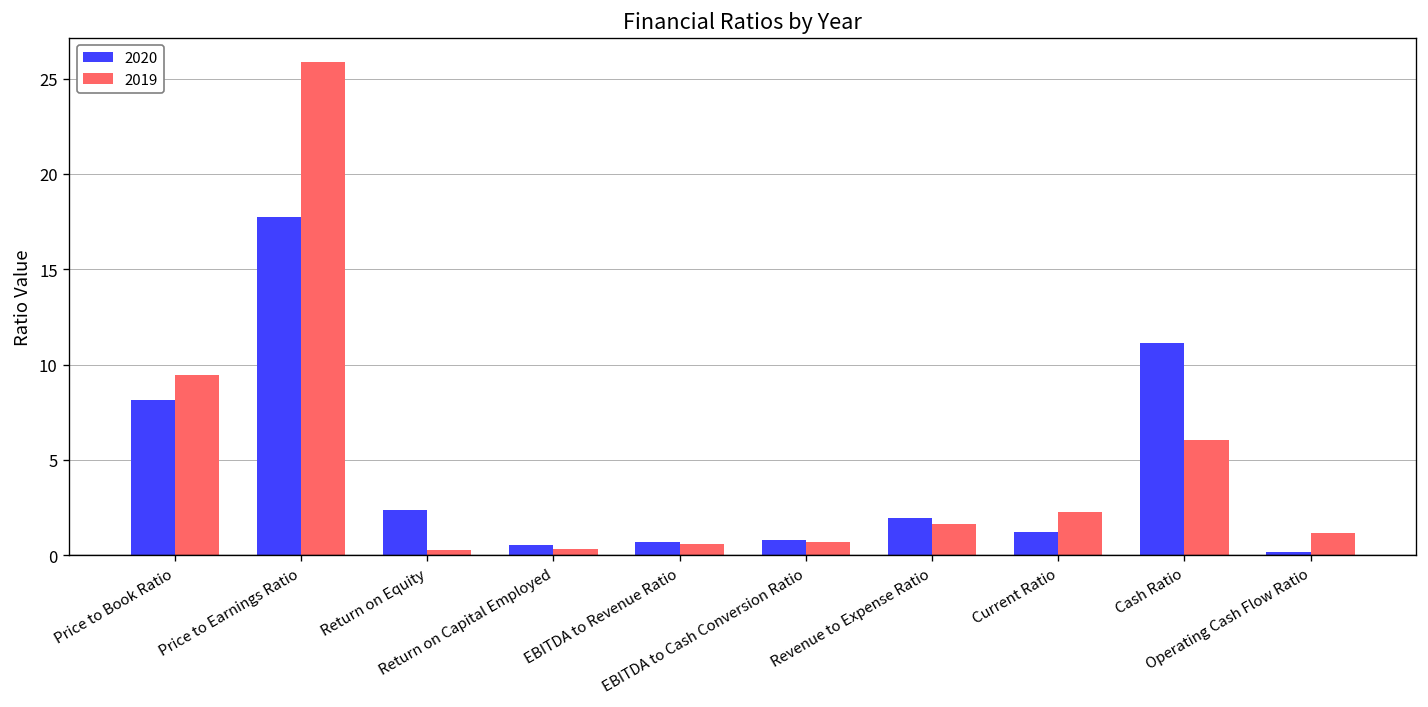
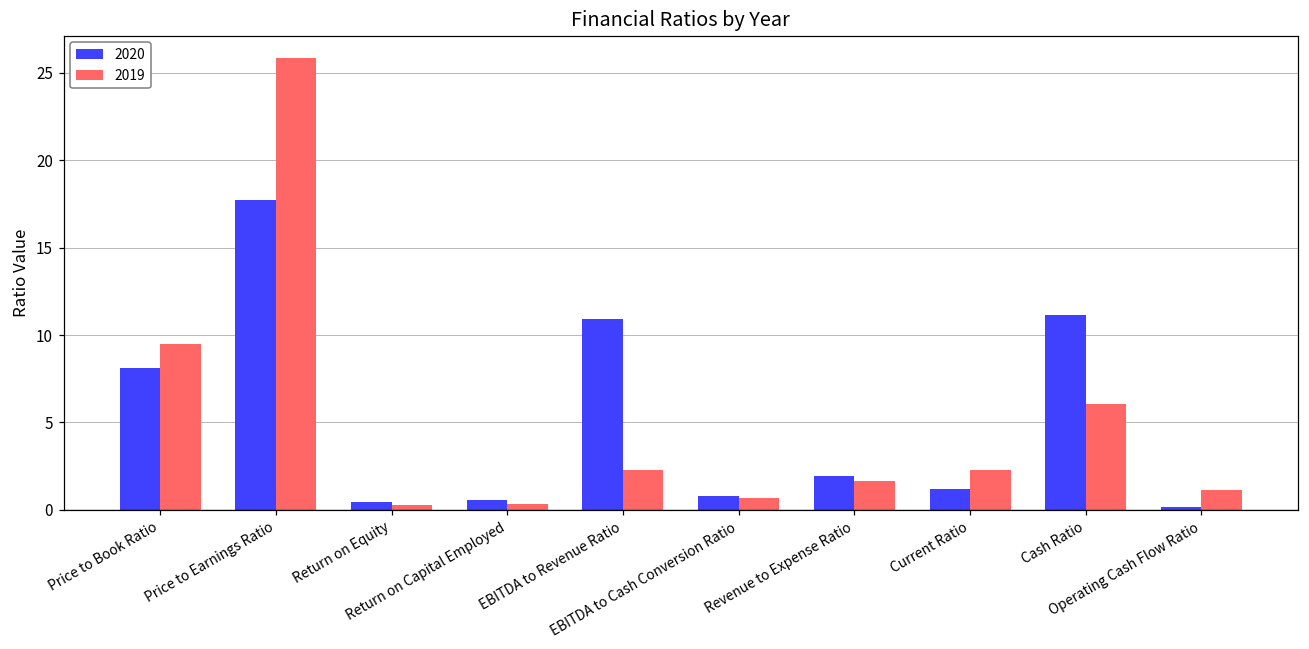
  {
    "2020": {
      "Price to Book Ratio": 8.1,
      "Price to Earnings Ratio": 17.7,
-     "Return on Equity": 2.4,
+     "Return on Equity": 0.4,
      "Return on Capital Employed": 0.5,
-     "EBITDA to Revenue Ratio": 0.7,
+     "EBITDA to Revenue Ratio": 10.9,
      "EBITDA to Cash Conversion Ratio": 0.8,
      "Revenue to Expense Ratio": 1.9,
      "Current Ratio": 1.2,
      "Cash Ratio": 11.2,
      "Operating Cash Flow Ratio": 0.2
    },
    "2019": {
      "Price to Book Ratio": 9.5,
      "Price to Earnings Ratio": 25.8,
      "Return on Equity": 0.2,
      "Return on Capital Employed": 0.3,
-     "EBITDA to Revenue Ratio": 0.6,
+     "EBITDA to Revenue Ratio": 2.3,
      "EBITDA to Cash Conversion Ratio": 0.7,
      "Revenue to Expense Ratio": 1.6,
      "Current Ratio": 2.3,
      "Cash Ratio": 6.1,
      "Operating Cash Flow Ratio": 1.1
    }
  }
